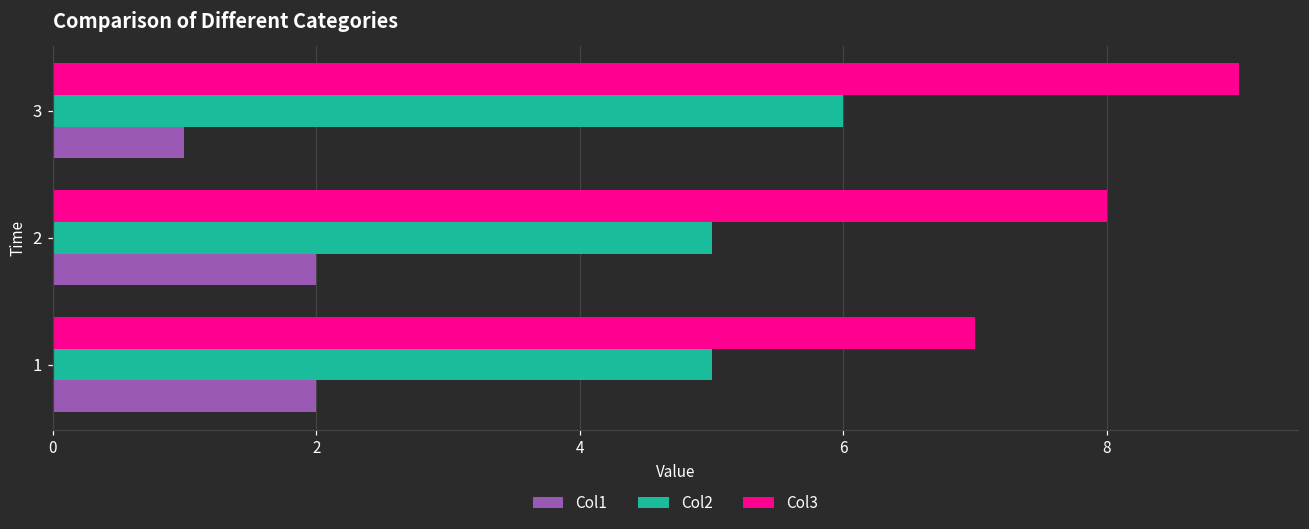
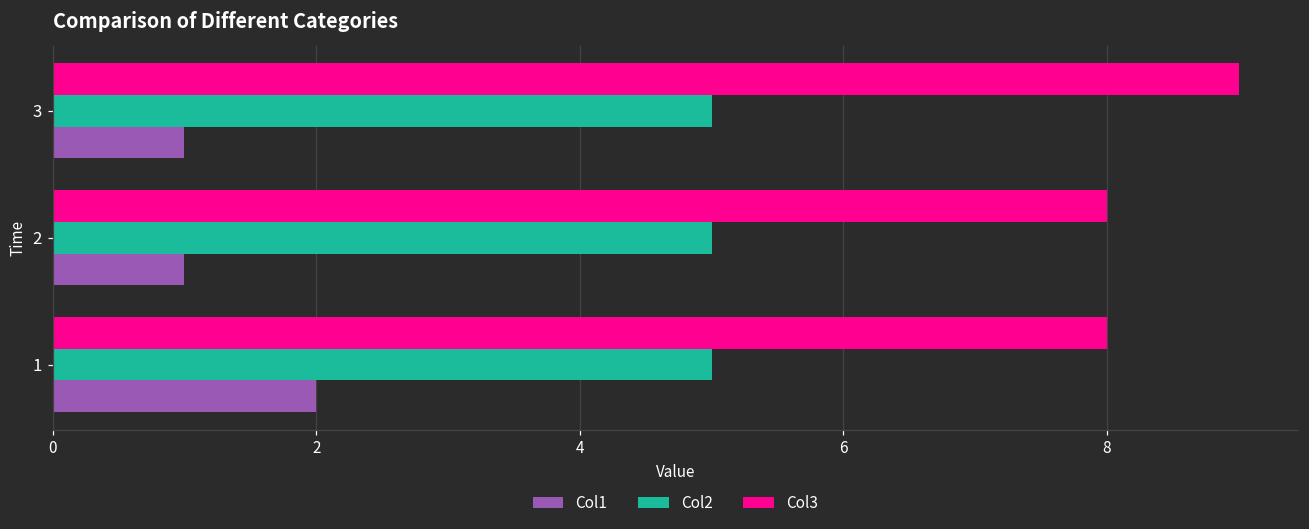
  {
    "Col1": {
      "3": 1,
-     "2": 2,
+     "2": 1,
      "1": 2
    },
    "Col2": {
-     "3": 6,
+     "3": 5,
      "2": 5,
      "1": 5
    },
    "Col3": {
      "3": 9,
      "2": 8,
-     "1": 7
+     "1": 8
    }
  }
